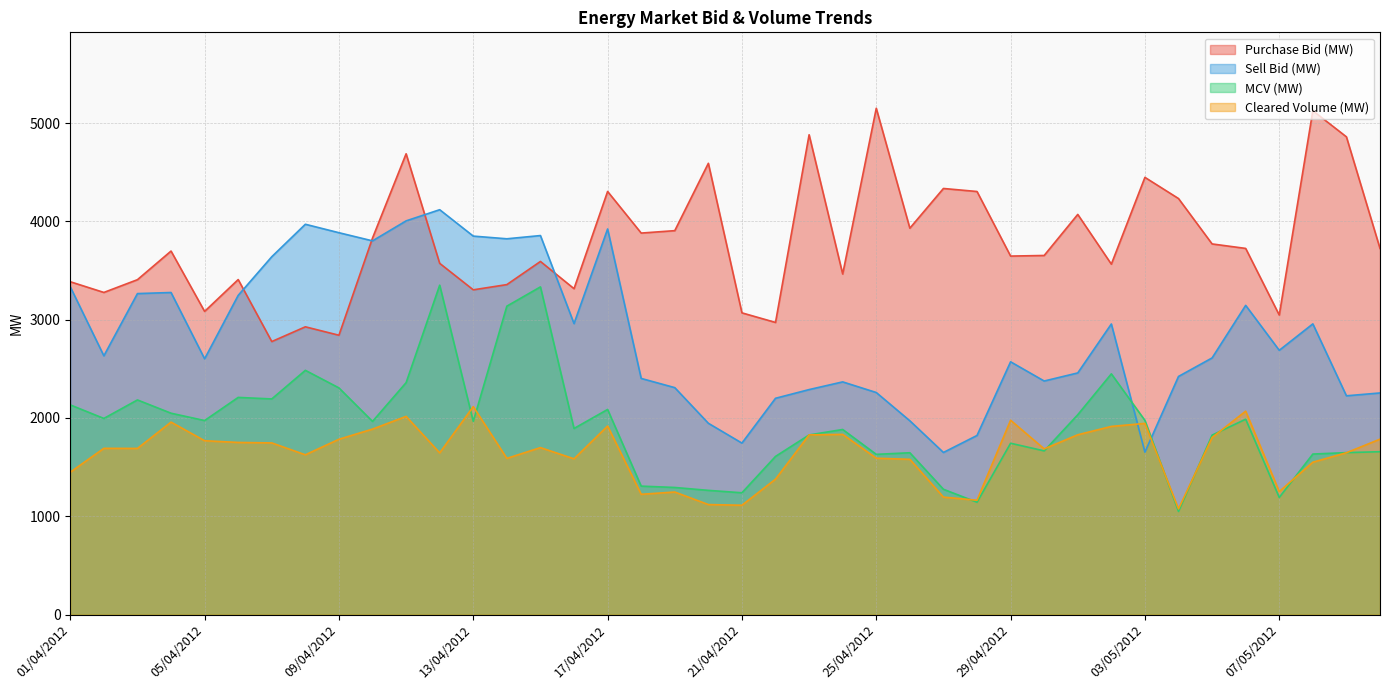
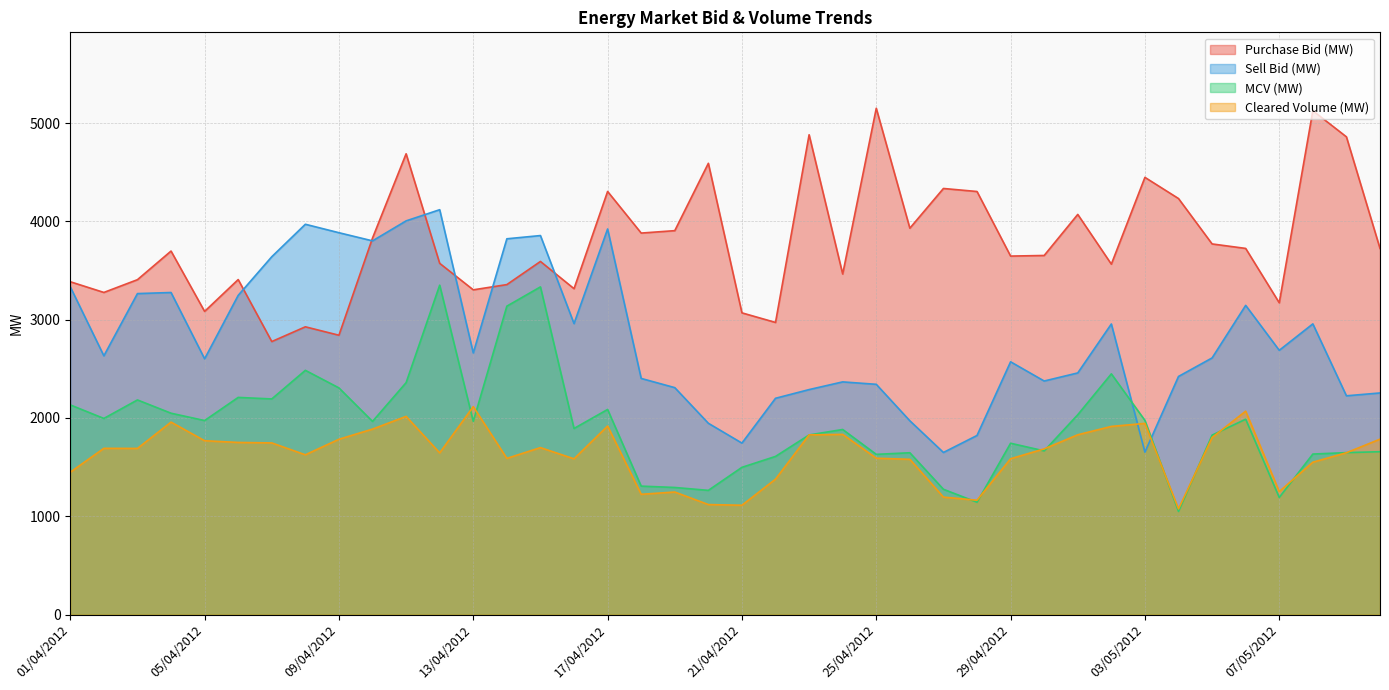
  {
    "Purchase Bid (MW)": {
      "01/04/2012": 3400,
      "05/04/2012": 3100,
      "09/04/2012": 2800,
      "13/04/2012": 3300,
      "17/04/2012": 4300,
      "21/04/2012": 3100,
      "25/04/2012": 5200,
      "29/04/2012": 3600,
      "03/05/2012": 4400,
-     "07/05/2012": 3000
+     "07/05/2012": 3200
    },
    "Sell Bid (MW)": {
      "01/04/2012": 3300,
      "05/04/2012": 2600,
      "09/04/2012": 3900,
-     "13/04/2012": 3800,
+     "13/04/2012": 2700,
      "17/04/2012": 3900,
      "21/04/2012": 1700,
-     "25/04/2012": 2260,
+     "25/04/2012": 2340,
      "29/04/2012": 2600,
      "03/05/2012": 1700,
      "07/05/2012": 2700
    },
    "MCV (MW)": {
      "01/04/2012": 2100,
      "05/04/2012": 2000,
      "09/04/2012": 2300,
      "13/04/2012": 2000,
      "17/04/2012": 2100,
-     "21/04/2012": 1200,
+     "21/04/2012": 1500,
      "25/04/2012": 1600,
      "29/04/2012": 1700,
      "03/05/2012": 2000,
      "07/05/2012": 1200
    },
    "Cleared Volume (MW)": {
      "01/04/2012": 1400,
      "05/04/2012": 1800,
      "09/04/2012": 1800,
      "13/04/2012": 2100,
      "17/04/2012": 1900,
      "21/04/2012": 1100,
      "25/04/2012": 1600,
-     "29/04/2012": 2000,
+     "29/04/2012": 1600,
      "03/05/2012": 1900,
      "07/05/2012": 1300
    }
  }
